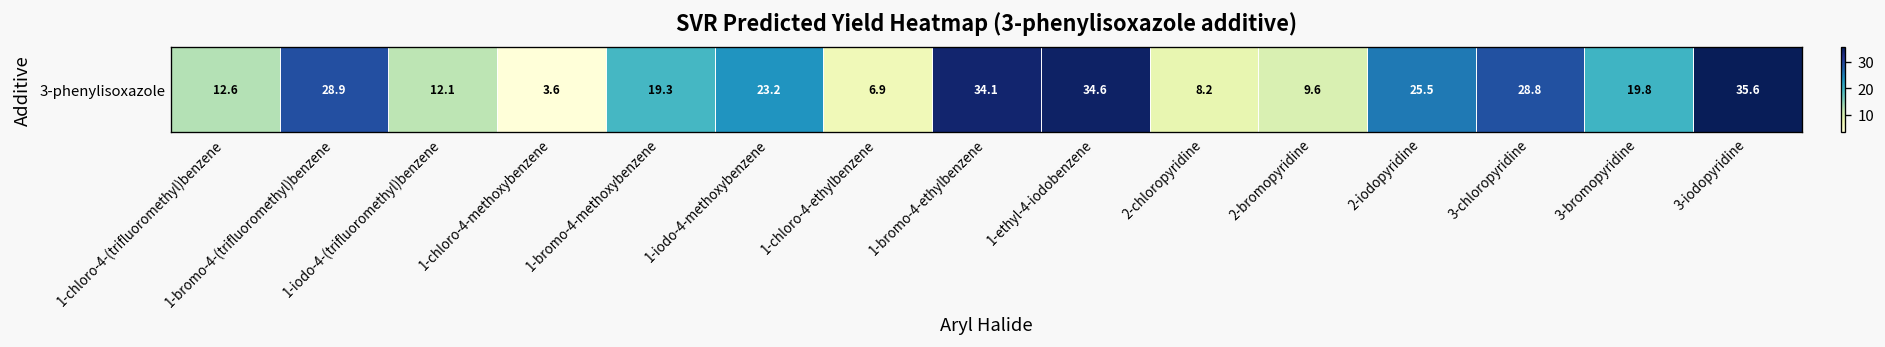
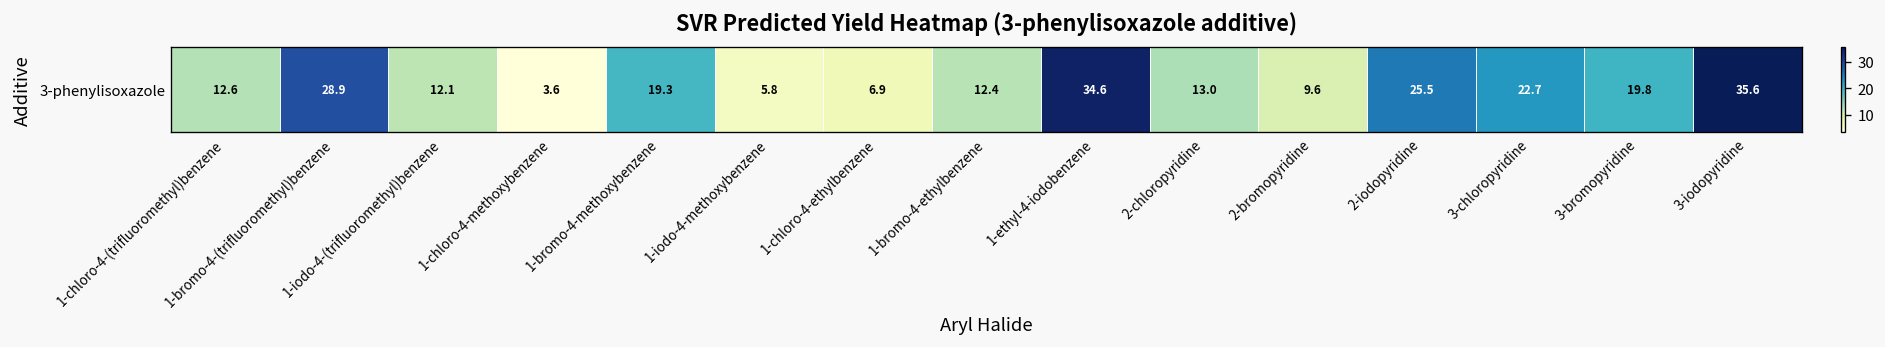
  {
    "3-phenylisoxazole": {
      "1-chloro-4-(trifluoromethyl)benzene": 12.6,
      "1-bromo-4-(trifluoromethyl)benzene": 28.9,
      "1-iodo-4-(trifluoromethyl)benzene": 12.1,
      "1-chloro-4-methoxybenzene": 3.6,
      "1-bromo-4-methoxybenzene": 19.3,
-     "1-iodo-4-methoxybenzene": 23.2,
+     "1-iodo-4-methoxybenzene": 5.8,
      "1-chloro-4-ethylbenzene": 6.9,
-     "1-bromo-4-ethylbenzene": 34.1,
+     "1-bromo-4-ethylbenzene": 12.4,
      "1-ethyl-4-iodobenzene": 34.6,
-     "2-chloropyridine": 8.2,
+     "2-chloropyridine": 13.0,
      "2-bromopyridine": 9.6,
      "2-iodopyridine": 25.5,
-     "3-chloropyridine": 28.8,
+     "3-chloropyridine": 22.7,
      "3-bromopyridine": 19.8,
      "3-iodopyridine": 35.6
    }
  }
